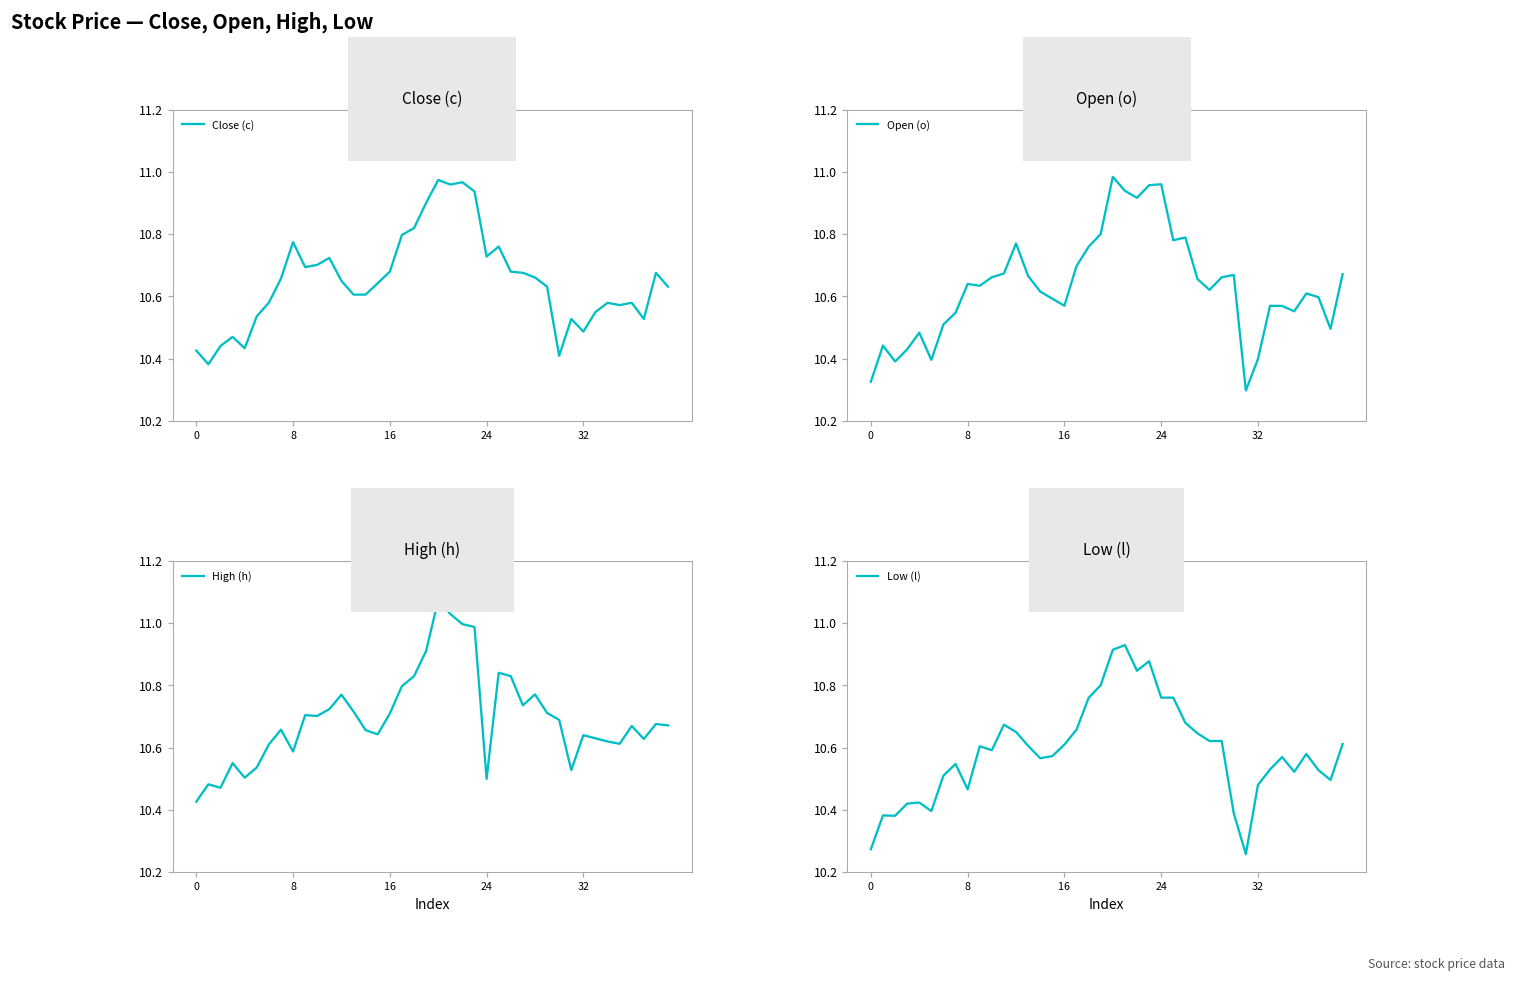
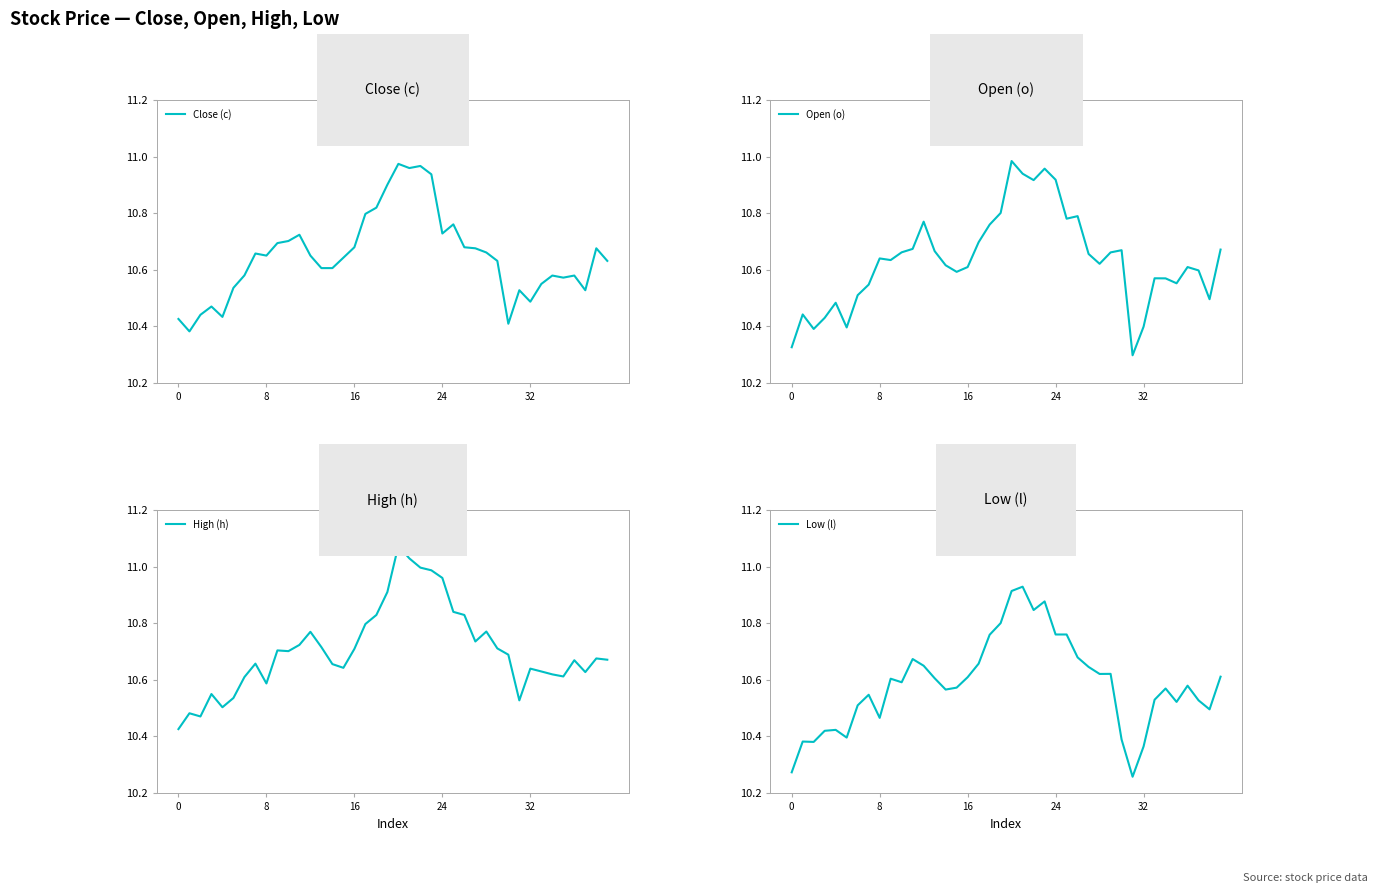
  {
    "Close (c)": {
      "0": 10.43,
-     "8": 10.77,
+     "8": 10.65,
      "16": 10.68,
      "24": 10.73,
      "32": 10.49
    },
    "Open (o)": {
      "0": 10.33,
      "8": 10.64,
-     "16": 10.57,
-     "24": 10.96,
+     "16": 10.61,
+     "24": 10.92,
      "32": 10.40
    },
    "High (h)": {
      "0": 10.43,
      "8": 10.59,
      "16": 10.71,
-     "24": 10.50,
+     "24": 10.96,
      "32": 10.64
    },
    "Low (l)": {
      "0": 10.27,
      "8": 10.47,
      "16": 10.61,
      "24": 10.76,
-     "32": 10.48
+     "32": 10.36
    }
  }
